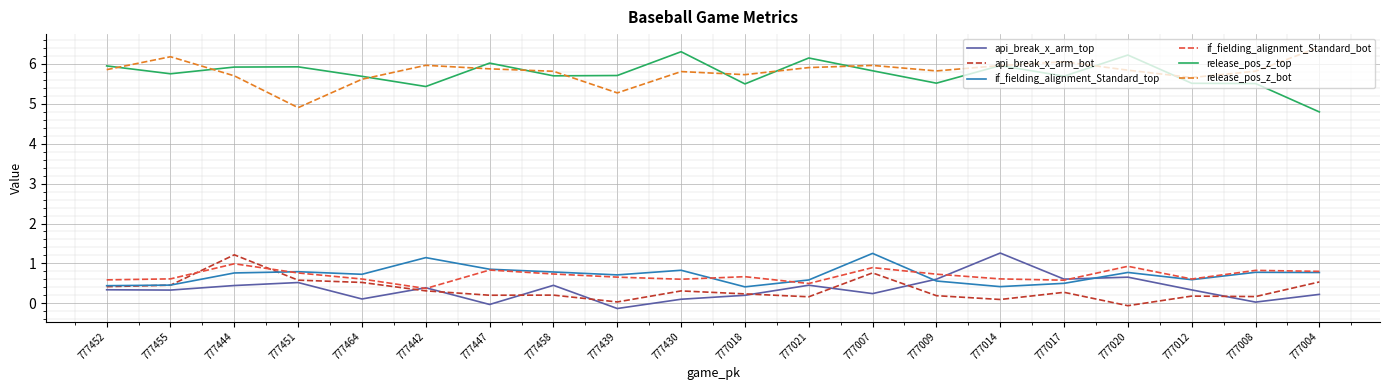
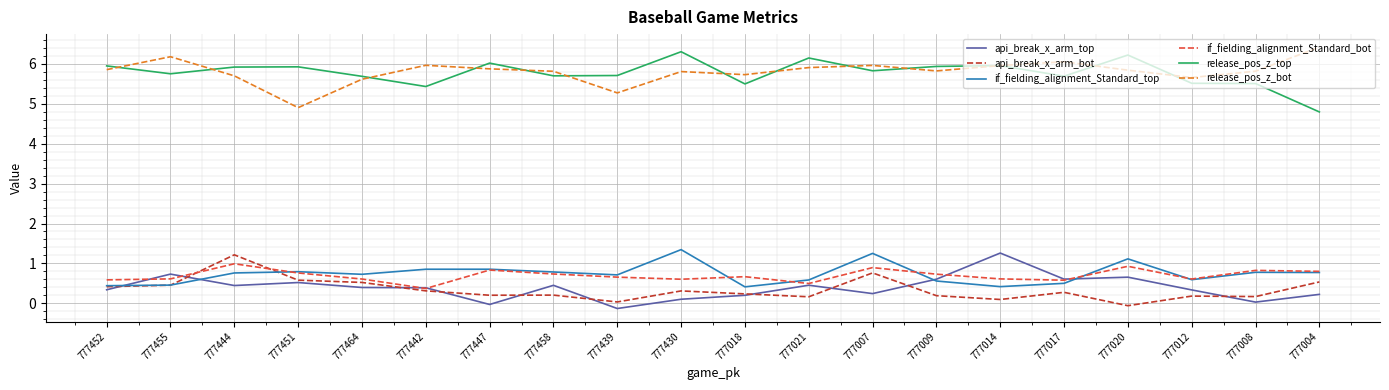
  {
    "api_break_x_arm_top": {
      "777452": 0.3,
-     "777455": 0.3,
+     "777455": 0.7,
      "777444": 0.4,
-     "777464": 0.1,
+     "777464": 0.4,
      "777447": 0.0,
      "777458": 0.5,
      "777439": -0.1,
      "777430": 0.1,
      "777007": 0.2,
      "777014": 1.3,
      "777020": 0.7,
      "777012": 0.3,
      "777008": 0.0,
      "777004": 0.2
    },
    "if_fielding_alignment_Standard_top": {
      "777444": 0.8,
      "777464": 0.7,
-     "777442": 1.1,
-     "777430": 0.8,
+     "777442": 0.9,
+     "777430": 1.3,
      "777018": 0.4,
      "777021": 0.6,
      "777007": 1.3,
      "777014": 0.4,
      "777017": 0.5,
-     "777020": 0.8
+     "777020": 1.1
    },
    "release_pos_z_top": {
      "777452": 6.0,
      "777455": 5.8,
      "777444": 5.9,
      "777451": 5.9,
      "777464": 5.7,
      "777442": 5.4,
      "777447": 6.0,
      "777458": 5.7,
      "777439": 5.7,
      "777430": 6.3,
      "777018": 5.5,
      "777021": 6.2,
      "777007": 5.8,
-     "777009": 5.5,
+     "777009": 5.9,
      "777004": 4.8
    }
  }
